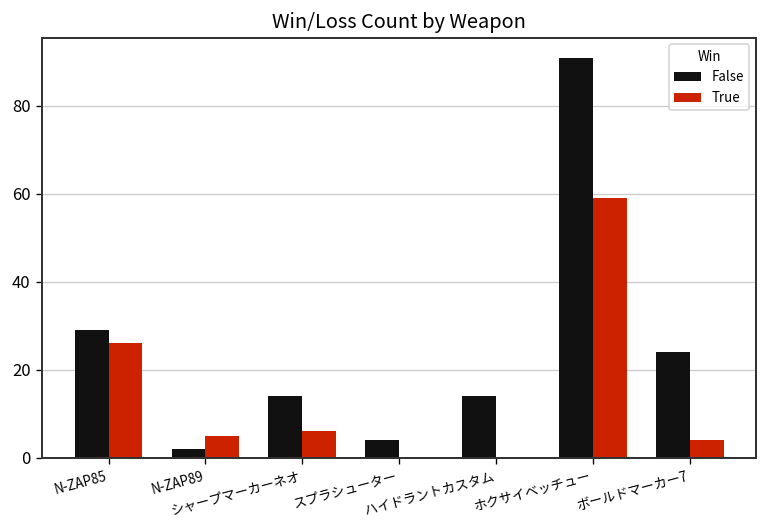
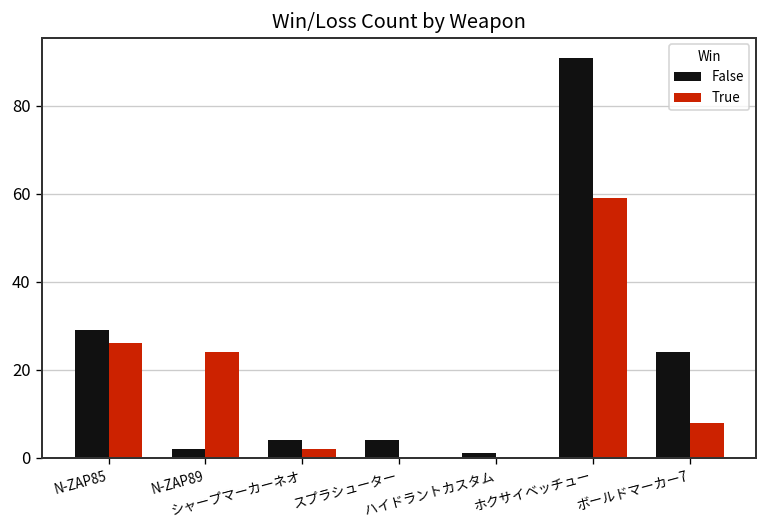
  {
    "False": {
      "N-ZAP85": 29,
      "N-ZAP89": 2,
-     "シャープマーカーネオ": 14,
+     "シャープマーカーネオ": 4,
      "スプラシューター": 4,
-     "ハイドラントカスタム": 14,
+     "ハイドラントカスタム": 1,
      "ホクサイベッチュー": 91,
      "ボールドマーカー7": 24
    },
    "True": {
      "N-ZAP85": 26,
-     "N-ZAP89": 5,
-     "シャープマーカーネオ": 6,
+     "N-ZAP89": 24,
+     "シャープマーカーネオ": 2,
      "スプラシューター": 0,
      "ハイドラントカスタム": 0,
      "ホクサイベッチュー": 59,
-     "ボールドマーカー7": 4
+     "ボールドマーカー7": 8
    }
  }
